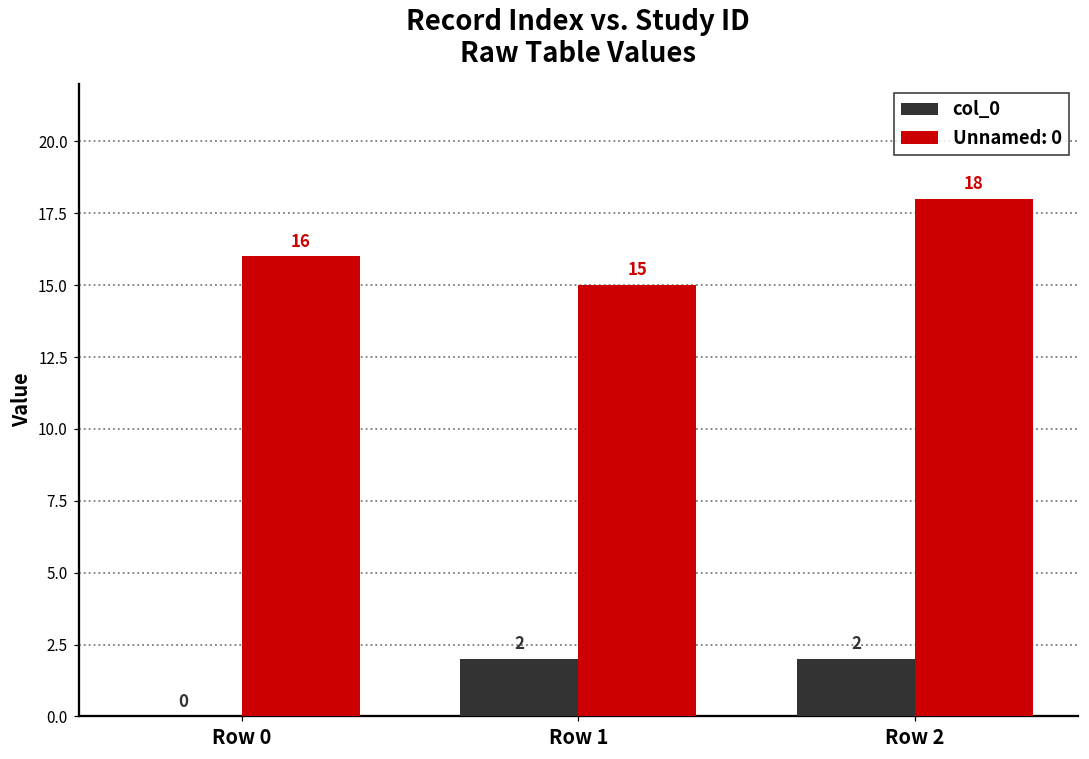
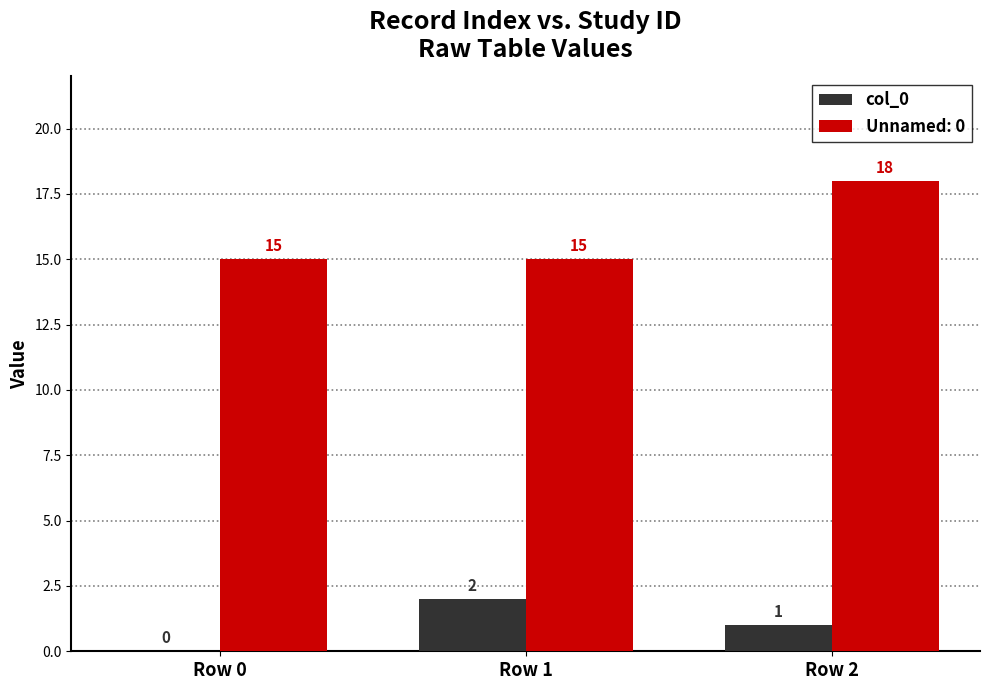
  {
    "col_0": {
      "Row 0": 0,
      "Row 1": 2,
-     "Row 2": 2
+     "Row 2": 1
    },
    "Unnamed: 0": {
-     "Row 0": 16,
+     "Row 0": 15,
      "Row 1": 15,
      "Row 2": 18
    }
  }
